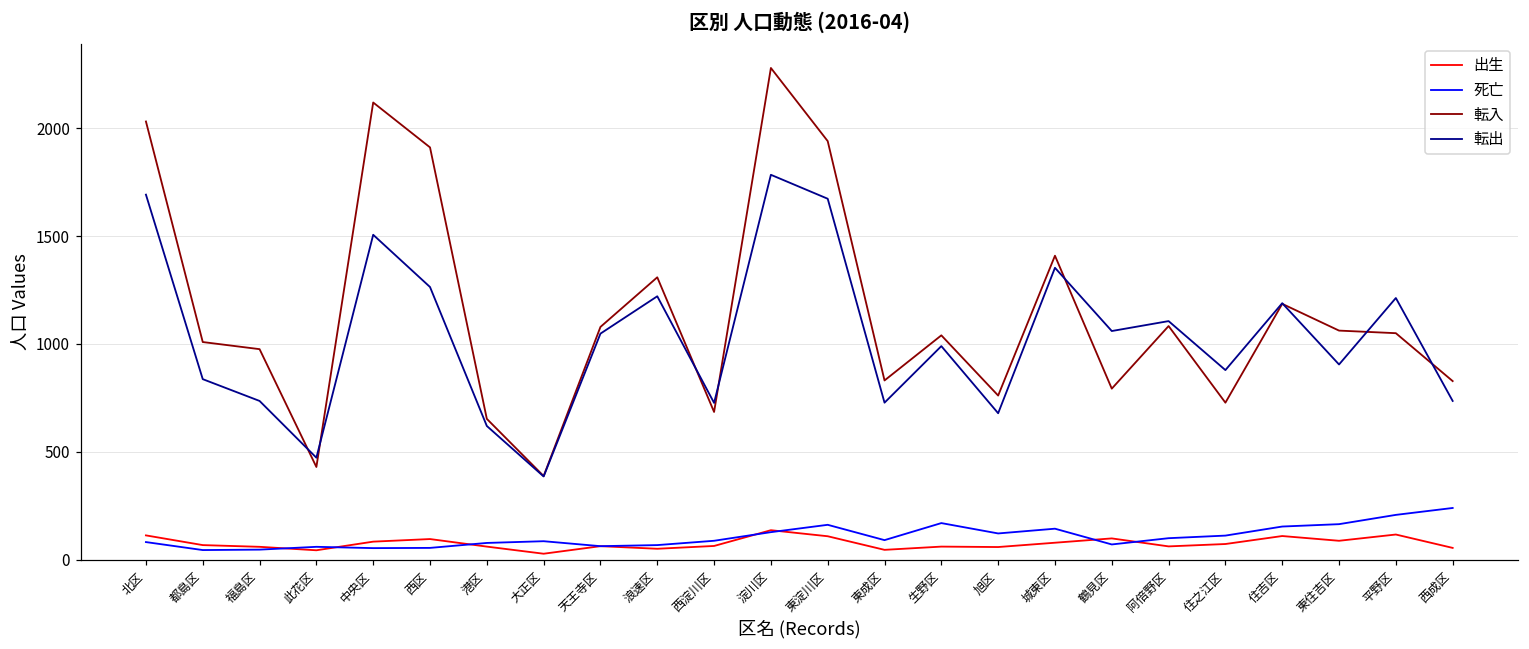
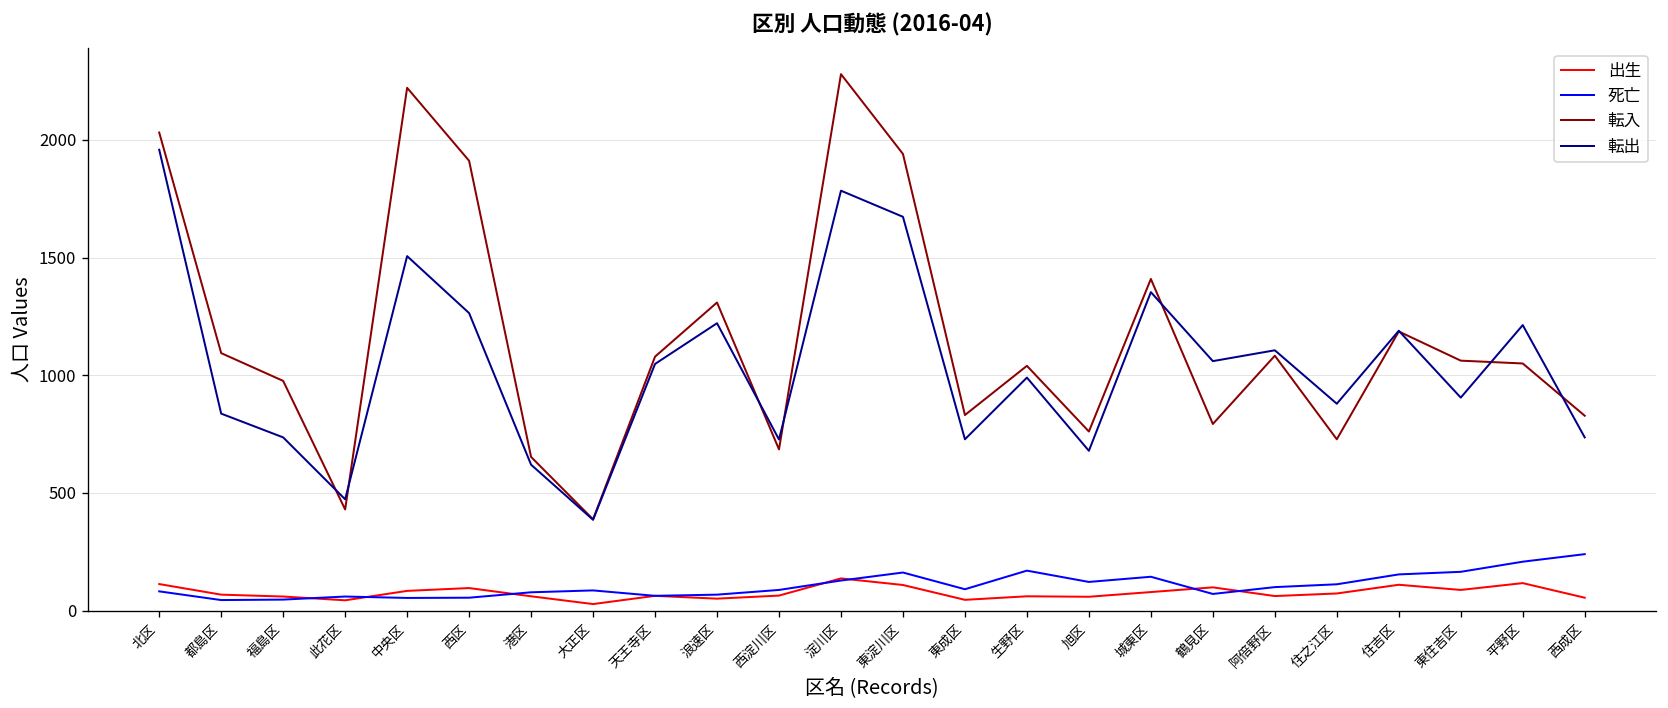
  {
    "出生": {
      "北区": 110,
      "都島区": 70,
      "福島区": 60,
      "此花区": 40,
      "中央区": 80,
      "西区": 100,
      "港区": 60,
      "大正区": 30,
      "浪速区": 50,
      "西淀川区": 60,
      "東淀川区": 110,
      "東成区": 50,
      "生野区": 60,
      "旭区": 60,
      "城東区": 80,
      "鶴見区": 100,
      "阿倍野区": 60,
      "住之江区": 70,
      "住吉区": 110,
      "東住吉区": 90,
      "平野区": 120,
      "西成区": 60
    },
    "死亡": {
      "北区": 80,
      "都島区": 50,
      "福島区": 50,
      "此花区": 60,
      "中央区": 50,
      "西区": 60,
      "港区": 80,
      "大正区": 90,
      "浪速区": 70,
      "西淀川区": 90,
      "東淀川区": 160,
      "東成区": 90,
      "生野区": 170,
      "旭区": 120,
      "城東区": 140,
      "鶴見区": 70,
      "阿倍野区": 100,
      "住之江区": 110,
      "住吉区": 150,
      "東住吉区": 170,
      "平野区": 210,
      "西成区": 240
    },
    "転入": {
      "北区": 2030,
-     "都島区": 1010,
+     "都島区": 1090,
      "福島区": 980,
      "此花区": 430,
-     "中央区": 2120,
+     "中央区": 2220,
      "西区": 1910,
      "港区": 650,
      "天王寺区": 1080,
      "浪速区": 1310,
      "西淀川区": 690,
      "淀川区": 2280,
      "東淀川区": 1940,
      "東成区": 830,
      "生野区": 1040,
      "旭区": 760,
      "城東区": 1410,
      "鶴見区": 790,
      "阿倍野区": 1080,
      "住之江区": 730,
      "東住吉区": 1060,
      "平野区": 1050,
      "西成区": 830
    },
    "転出": {
-     "北区": 1690,
+     "北区": 1960,
      "都島区": 840,
      "福島区": 740,
      "此花区": 470,
      "中央区": 1510,
      "西区": 1260,
      "港区": 620,
      "天王寺区": 1050,
      "浪速区": 1220,
      "西淀川区": 730,
      "淀川区": 1780,
      "東淀川区": 1670,
      "東成区": 730,
      "生野区": 990,
      "旭区": 680,
      "城東区": 1350,
      "鶴見区": 1060,
      "阿倍野区": 1110,
      "住之江区": 880,
      "東住吉区": 910,
      "平野区": 1210,
      "西成区": 740
    }
  }
